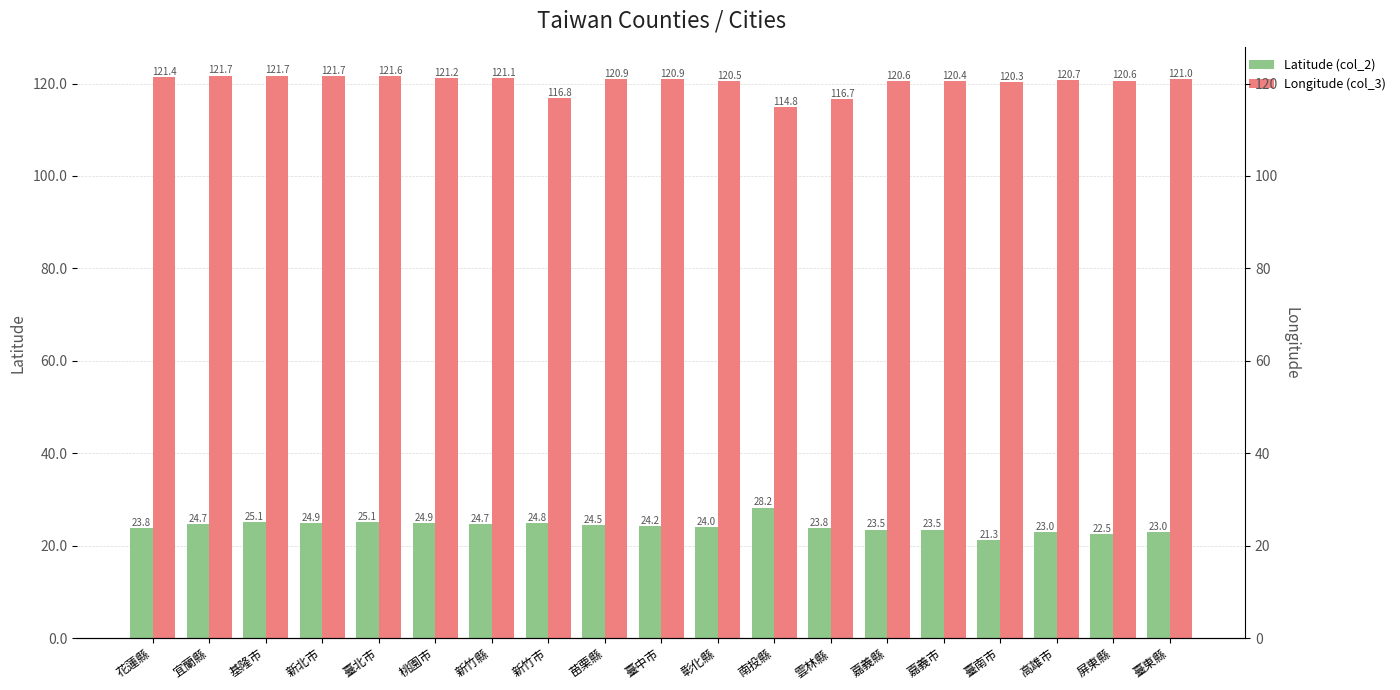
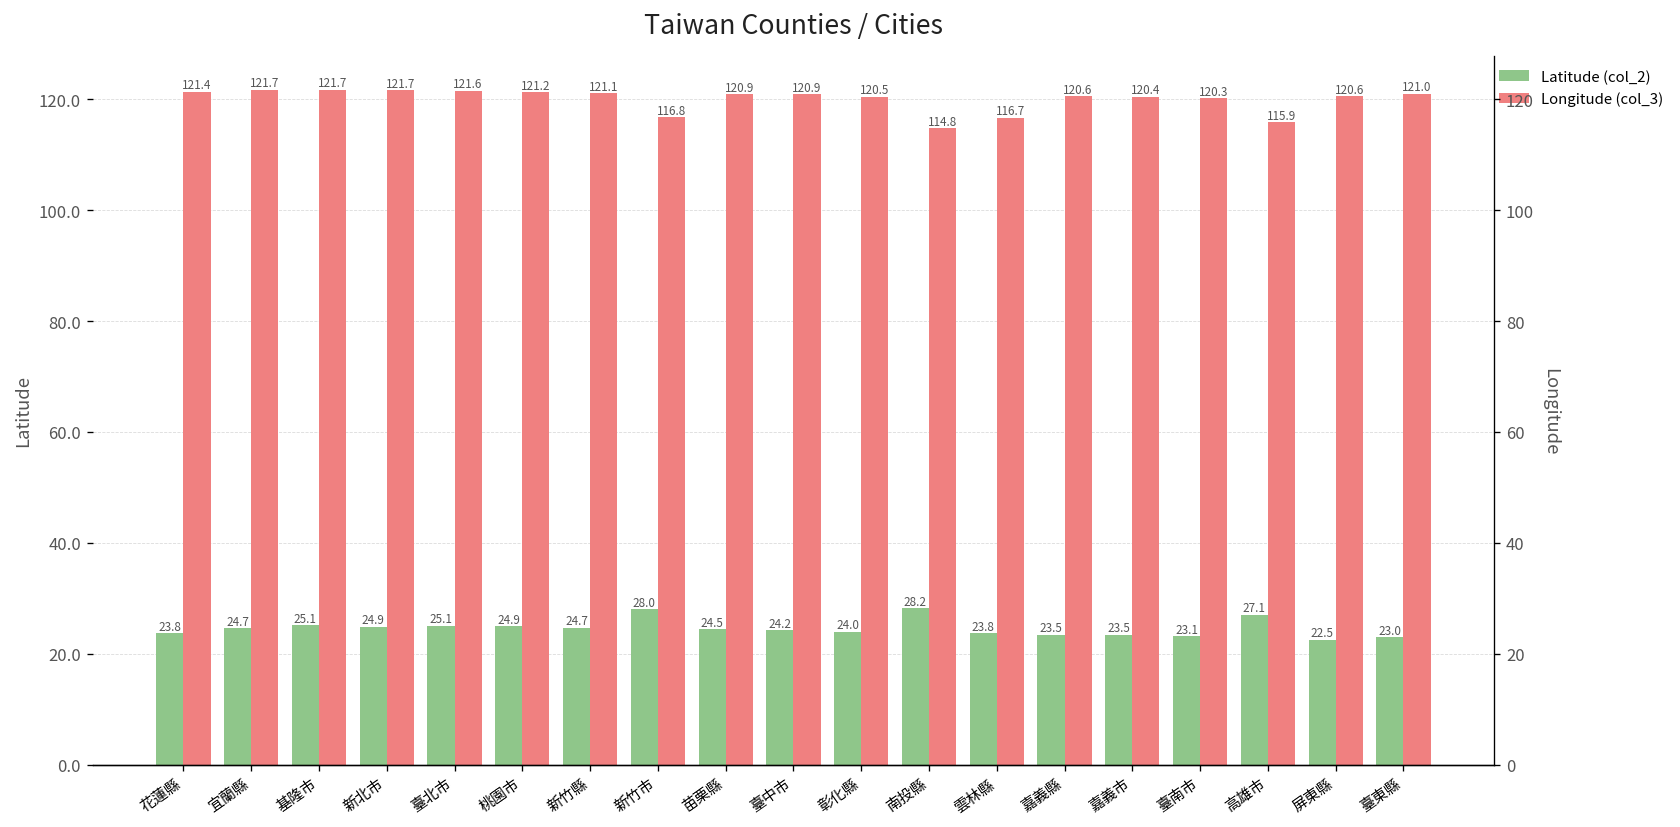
  {
    "Latitude (col_2)": {
      "花蓮縣": 23.8,
      "宜蘭縣": 24.7,
      "基隆市": 25.1,
      "新北市": 24.9,
      "臺北市": 25.1,
      "桃園市": 24.9,
      "新竹縣": 24.7,
-     "新竹市": 24.8,
+     "新竹市": 28.0,
      "苗栗縣": 24.5,
      "臺中市": 24.2,
      "彰化縣": 24.0,
      "南投縣": 28.2,
      "雲林縣": 23.8,
      "嘉義縣": 23.5,
      "嘉義市": 23.5,
-     "臺南市": 21.3,
-     "高雄市": 23.0,
+     "臺南市": 23.1,
+     "高雄市": 27.1,
      "屏東縣": 22.5,
      "臺東縣": 23.0
    },
    "Longitude (col_3)": {
      "花蓮縣": 121.4,
      "宜蘭縣": 121.7,
      "基隆市": 121.7,
      "新北市": 121.7,
      "臺北市": 121.6,
      "桃園市": 121.2,
      "新竹縣": 121.1,
      "新竹市": 116.8,
      "苗栗縣": 120.9,
      "臺中市": 120.9,
      "彰化縣": 120.5,
      "南投縣": 114.8,
      "雲林縣": 116.7,
      "嘉義縣": 120.6,
      "嘉義市": 120.4,
      "臺南市": 120.3,
-     "高雄市": 120.7,
+     "高雄市": 115.9,
      "屏東縣": 120.6,
      "臺東縣": 121.0
    }
  }
